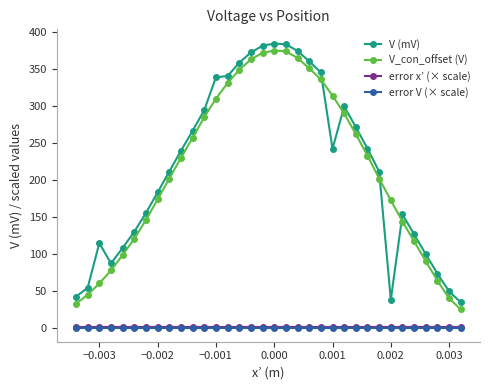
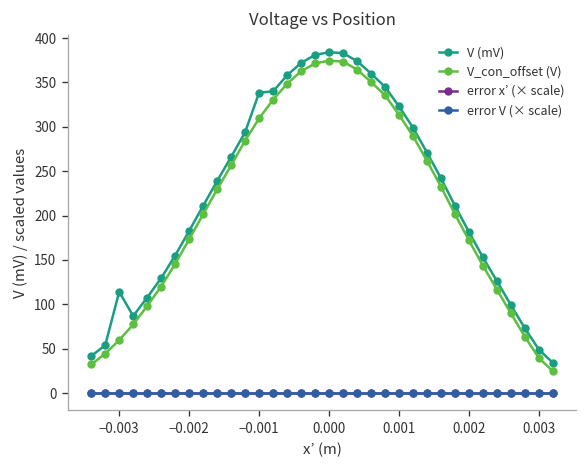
  {
    "V (mV)": {
      "−0.003": 110,
      "−0.002": 180,
      "−0.001": 340,
      "0.000": 380,
-     "0.001": 240,
-     "0.002": 40,
+     "0.001": 320,
+     "0.002": 180,
      "0.003": 50
    },
    "V_con_offset (V)": {
      "−0.003": 60,
      "−0.002": 170,
      "−0.001": 310,
      "0.000": 370,
      "0.001": 310,
      "0.002": 170,
      "0.003": 40
    }
  }
